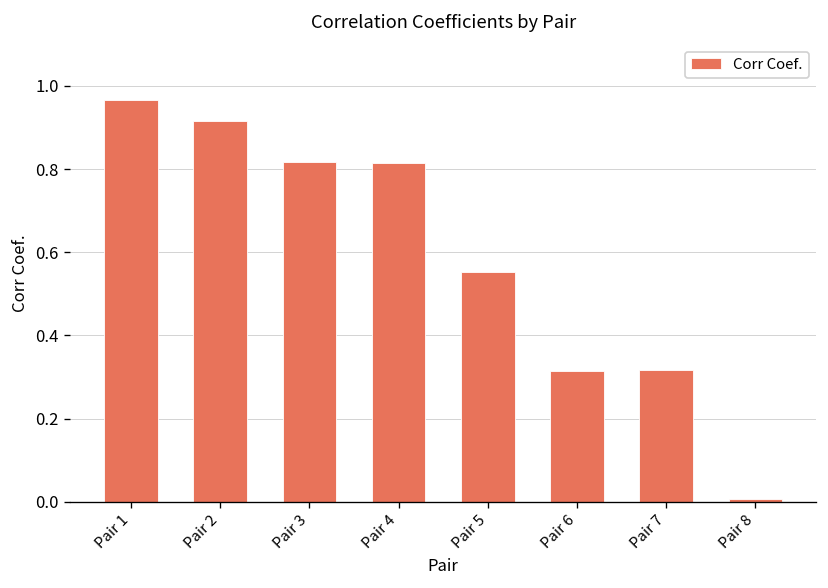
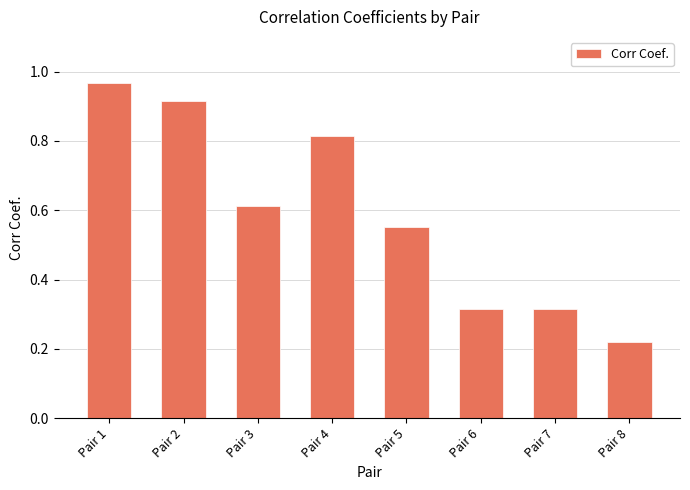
  {
    "Pair 1": 0.97,
    "Pair 2": 0.91,
-   "Pair 3": 0.82,
+   "Pair 3": 0.61,
    "Pair 4": 0.82,
    "Pair 5": 0.55,
    "Pair 6": 0.32,
    "Pair 7": 0.32,
-   "Pair 8": 0.01
+   "Pair 8": 0.22
  }
